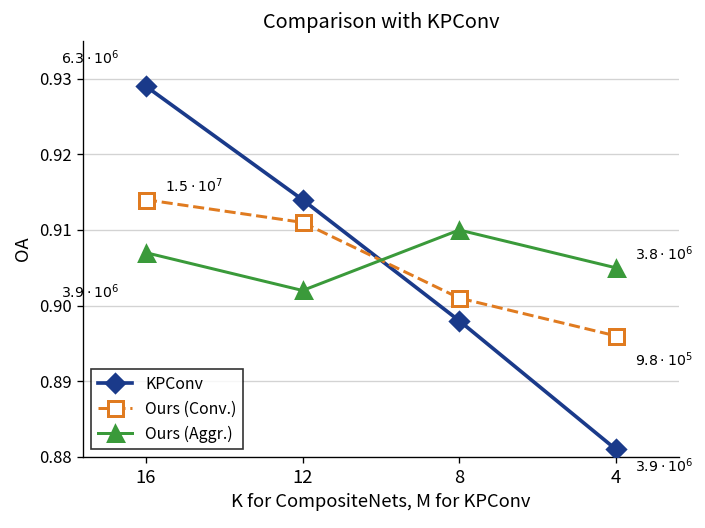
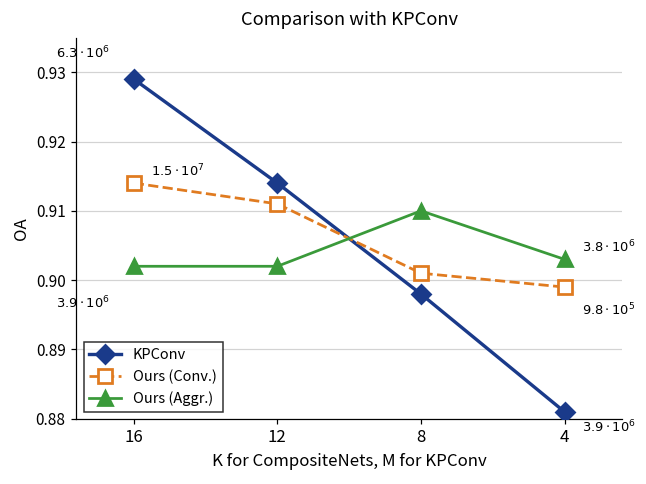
  {
    "KPConv": {
      "16": 0.929,
      "12": 0.914,
      "8": 0.898,
      "4": 0.881
    },
    "Ours (Conv.)": {
      "16": 0.914,
      "12": 0.911,
      "8": 0.901,
-     "4": 0.896
+     "4": 0.899
    },
    "Ours (Aggr.)": {
-     "16": 0.907,
+     "16": 0.902,
      "12": 0.902,
      "8": 0.910,
-     "4": 0.905
+     "4": 0.903
    }
  }
